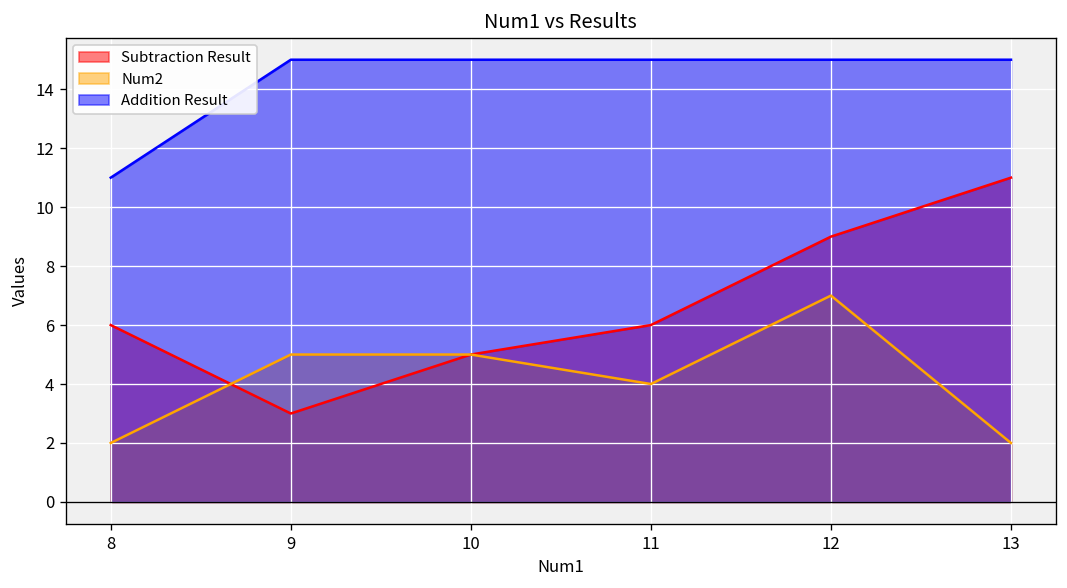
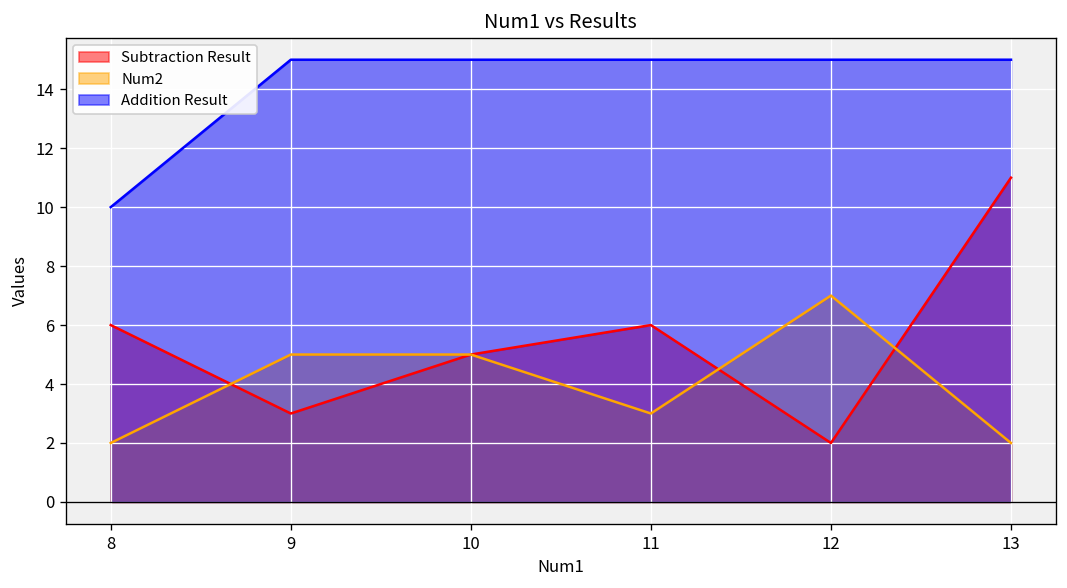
  {
    "Subtraction Result": {
      "8": 6,
      "9": 3,
      "11": 6,
-     "12": 9,
+     "12": 2,
      "13": 11
    },
    "Num2": {
      "8": 2,
      "9": 5,
-     "11": 4,
+     "11": 3,
      "12": 7,
      "13": 2
    },
    "Addition Result": {
-     "8": 11,
+     "8": 10,
      "9": 15,
      "10": 15,
      "11": 15,
      "12": 15,
      "13": 15
    }
  }
